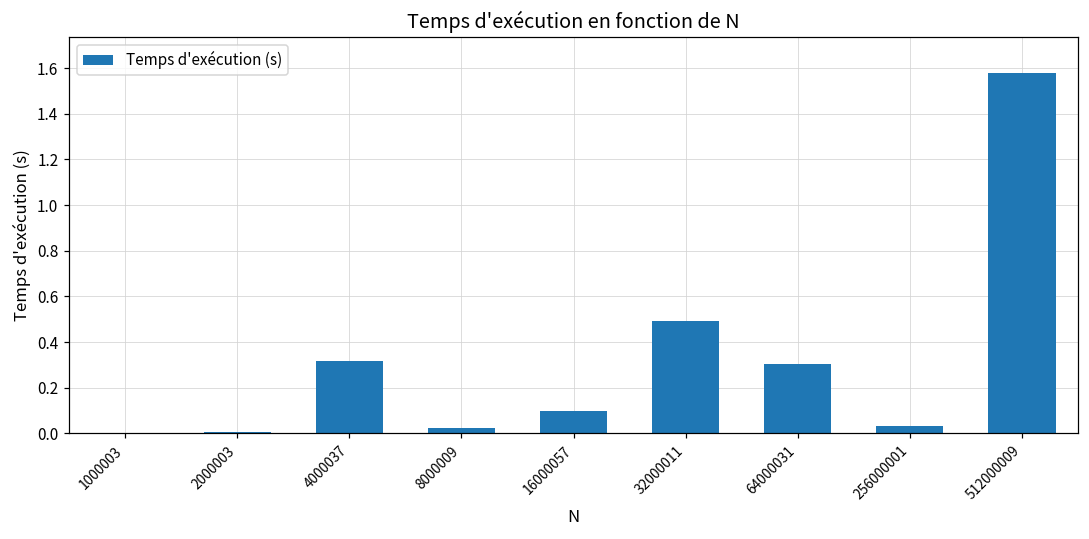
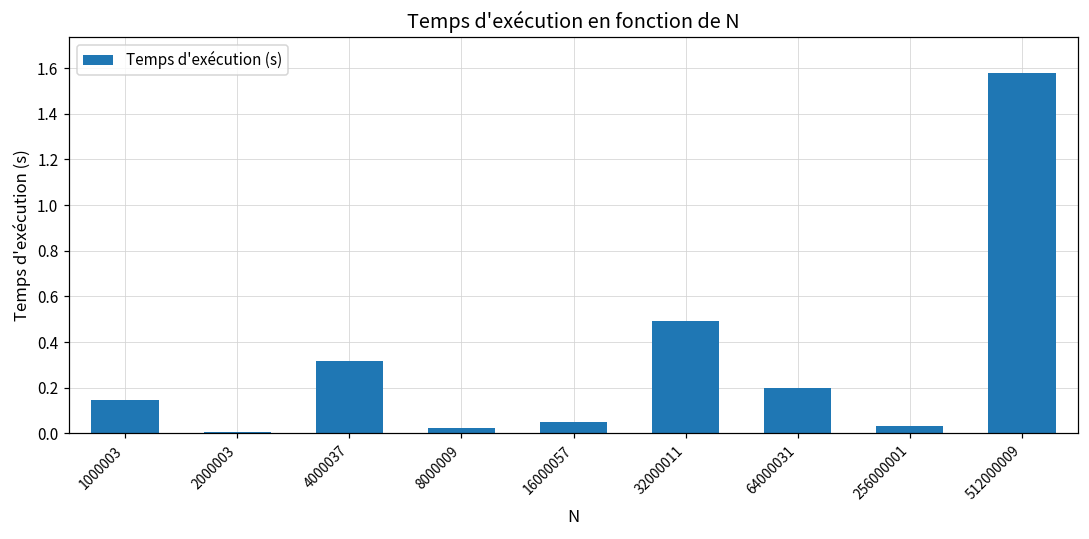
  {
-   "1000003": 0.00,
+   "1000003": 0.15,
    "4000037": 0.32,
    "8000009": 0.02,
-   "16000057": 0.10,
+   "16000057": 0.05,
    "32000011": 0.49,
-   "64000031": 0.30,
+   "64000031": 0.20,
    "256000001": 0.03,
    "512000009": 1.58
  }
